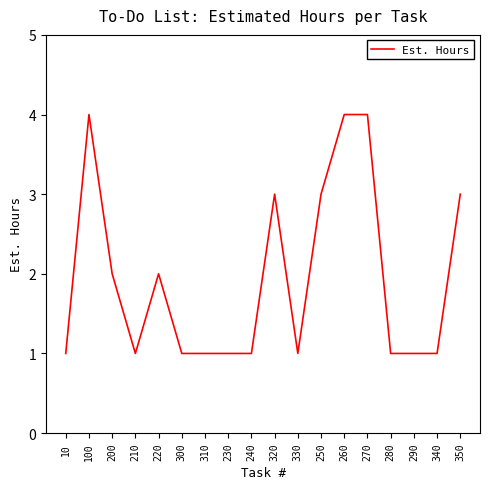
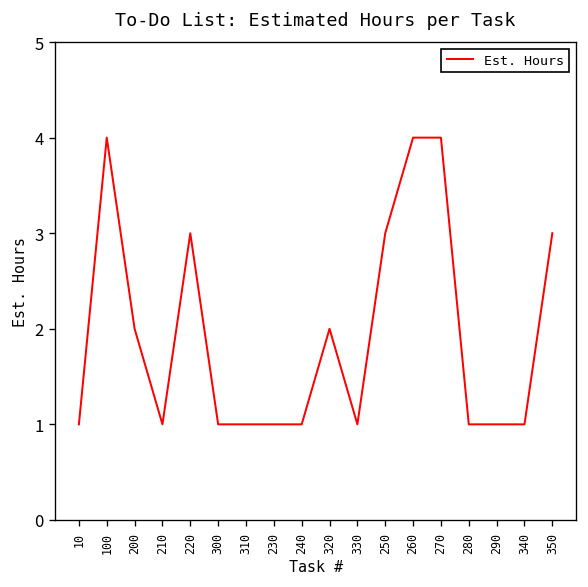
  {
    "10": 1,
    "100": 4,
    "200": 2,
    "210": 1,
-   "220": 2,
+   "220": 3,
    "300": 1,
    "310": 1,
    "230": 1,
    "240": 1,
-   "320": 3,
+   "320": 2,
    "330": 1,
    "250": 3,
    "260": 4,
    "270": 4,
    "280": 1,
    "290": 1,
    "340": 1,
    "350": 3
  }
